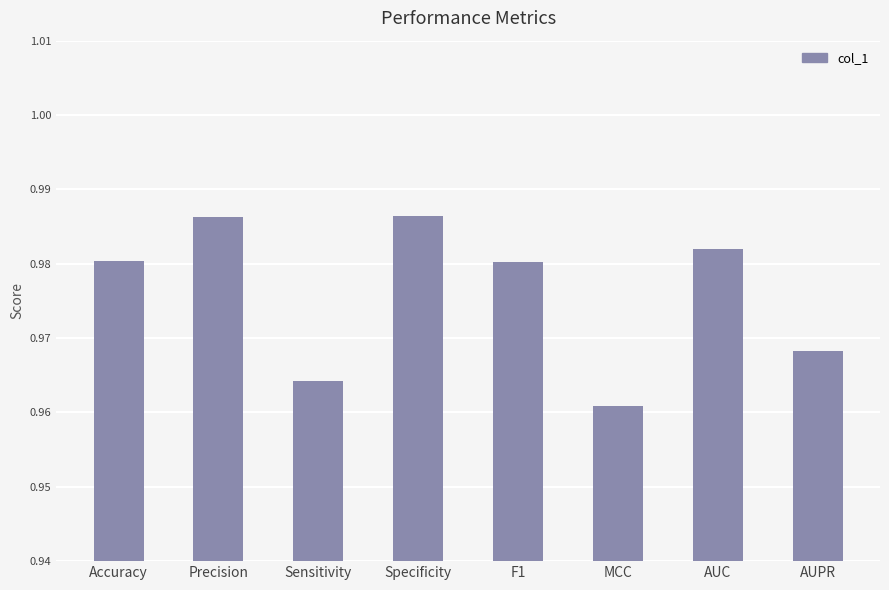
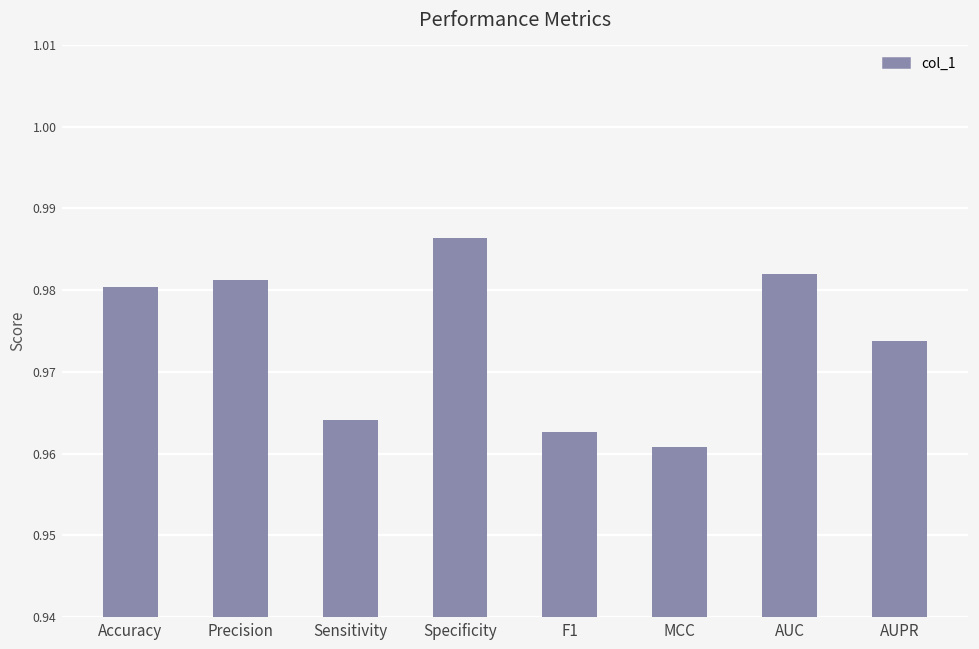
  {
    "Accuracy": 0.980,
-   "Precision": 0.986,
+   "Precision": 0.981,
    "Sensitivity": 0.964,
    "Specificity": 0.986,
-   "F1": 0.980,
+   "F1": 0.963,
    "MCC": 0.961,
    "AUC": 0.982,
-   "AUPR": 0.968
+   "AUPR": 0.974
  }
